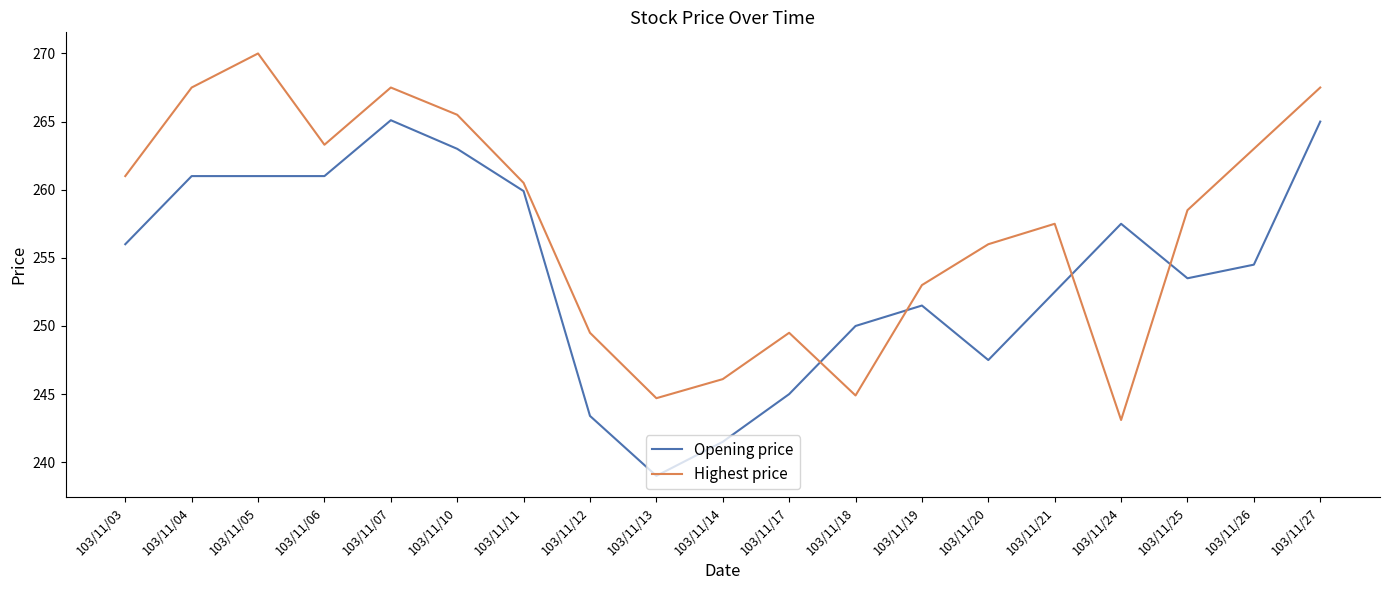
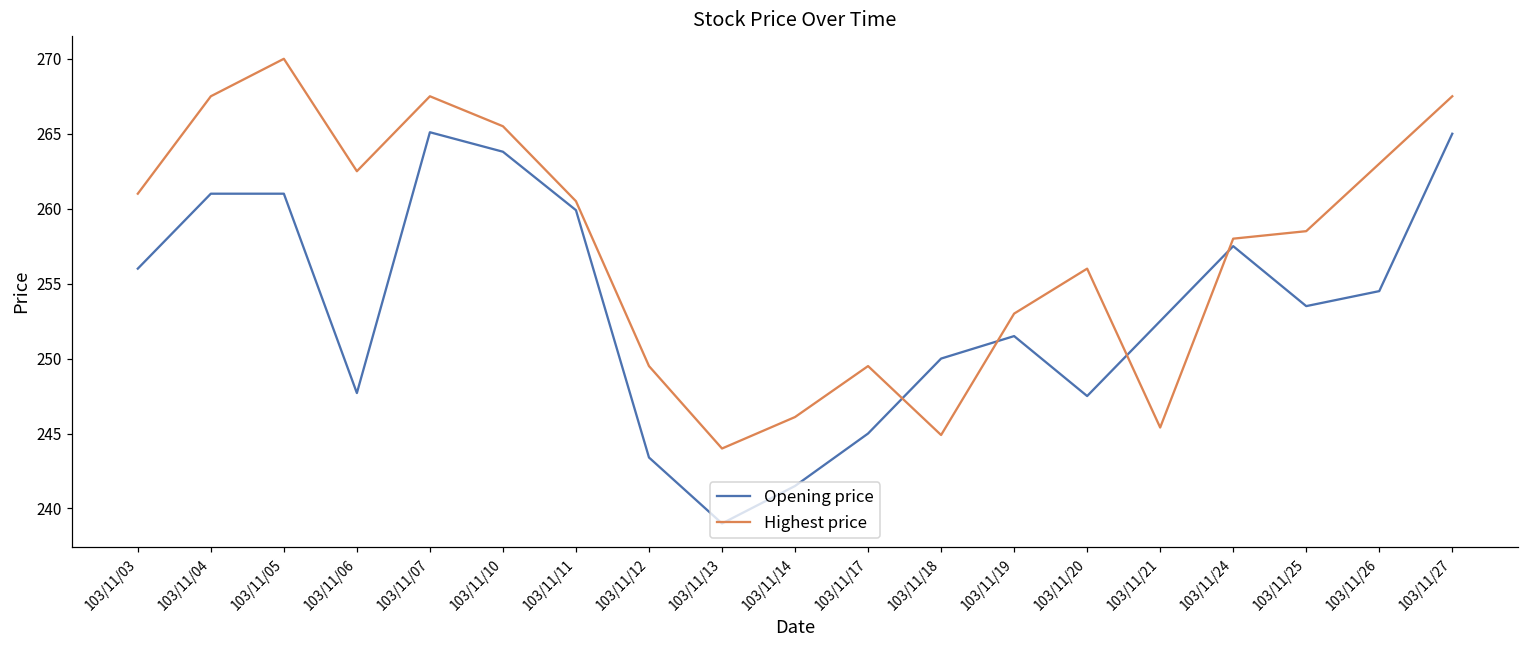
  {
    "Opening price": {
      "103/11/03": 256.0,
      "103/11/04": 261.0,
      "103/11/05": 261.0,
-     "103/11/06": 261.0,
+     "103/11/06": 247.7,
      "103/11/07": 265.1,
-     "103/11/10": 263.0,
+     "103/11/10": 263.8,
      "103/11/11": 259.9,
      "103/11/12": 243.4,
      "103/11/17": 245.0,
      "103/11/18": 250.0,
      "103/11/19": 251.5,
      "103/11/20": 247.5,
      "103/11/21": 252.5,
      "103/11/24": 257.5,
      "103/11/25": 253.5,
      "103/11/26": 254.5,
      "103/11/27": 265.0
    },
    "Highest price": {
      "103/11/03": 261.0,
      "103/11/04": 267.5,
      "103/11/05": 270.0,
-     "103/11/06": 263.3,
+     "103/11/06": 262.5,
      "103/11/07": 267.5,
      "103/11/10": 265.5,
      "103/11/11": 260.5,
      "103/11/12": 249.5,
-     "103/11/13": 244.7,
+     "103/11/13": 244.0,
      "103/11/14": 246.1,
      "103/11/17": 249.5,
      "103/11/18": 244.9,
      "103/11/19": 253.0,
      "103/11/20": 256.0,
-     "103/11/21": 257.5,
-     "103/11/24": 243.1,
+     "103/11/21": 245.4,
+     "103/11/24": 258.0,
      "103/11/25": 258.5,
      "103/11/26": 263.0,
      "103/11/27": 267.5
    }
  }
